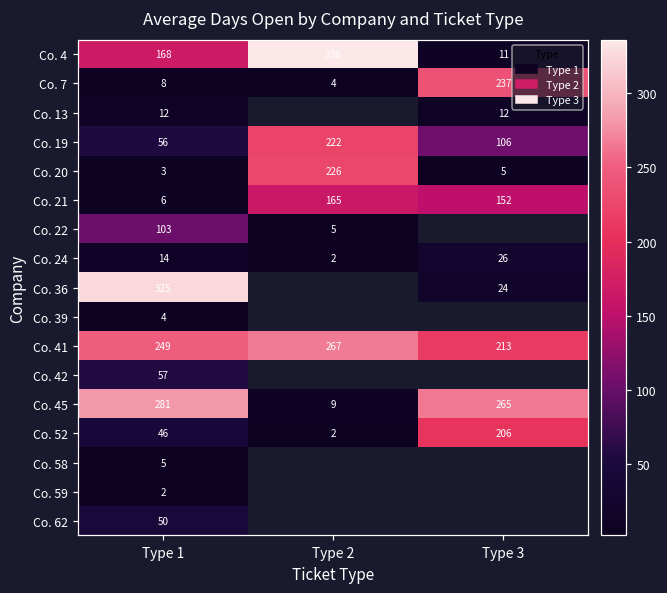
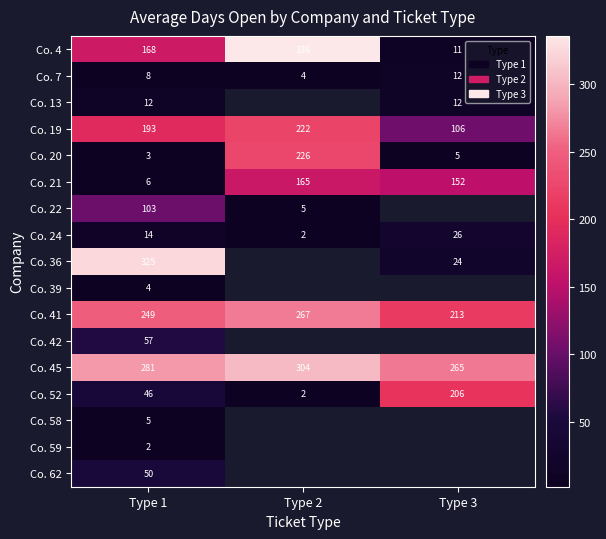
  {
    "Co. 4": {
      "Type 1": 168,
      "Type 3": 11
    },
    "Co. 7": {
      "Type 1": 8,
      "Type 2": 4,
-     "Type 3": 237
+     "Type 3": 12
    },
    "Co. 13": {
      "Type 1": 12,
      "Type 3": 12
    },
    "Co. 19": {
-     "Type 1": 56,
+     "Type 1": 193,
      "Type 2": 222,
      "Type 3": 106
    },
    "Co. 20": {
      "Type 1": 3,
      "Type 2": 226,
      "Type 3": 5
    },
    "Co. 21": {
      "Type 1": 6,
      "Type 2": 165,
      "Type 3": 152
    },
    "Co. 22": {
      "Type 1": 103,
      "Type 2": 5
    },
    "Co. 24": {
      "Type 1": 14,
      "Type 2": 2,
      "Type 3": 26
    },
    "Co. 36": {
      "Type 3": 24
    },
    "Co. 39": {
      "Type 1": 4
    },
    "Co. 41": {
      "Type 1": 249,
      "Type 2": 267,
      "Type 3": 213
    },
    "Co. 42": {
      "Type 1": 57
    },
    "Co. 45": {
      "Type 1": 281,
-     "Type 2": 9,
+     "Type 2": 304,
      "Type 3": 265
    },
    "Co. 52": {
      "Type 1": 46,
      "Type 2": 2,
      "Type 3": 206
    },
    "Co. 58": {
      "Type 1": 5
    },
    "Co. 59": {
      "Type 1": 2
    },
    "Co. 62": {
      "Type 1": 50
    }
  }
